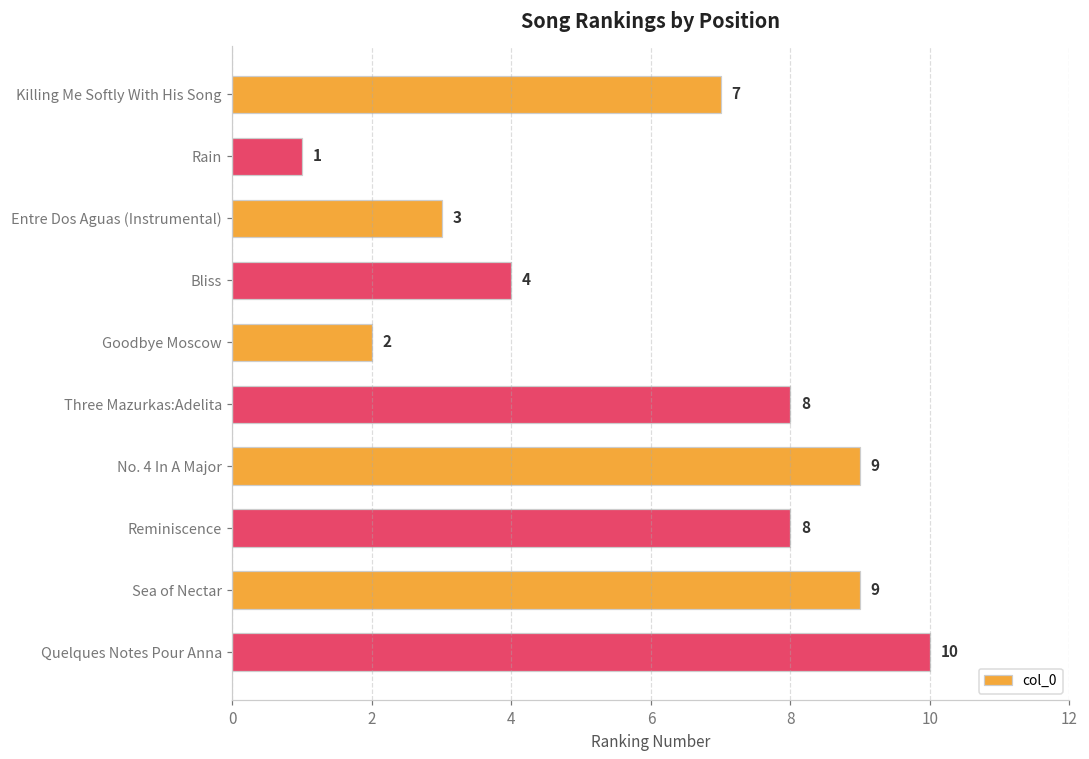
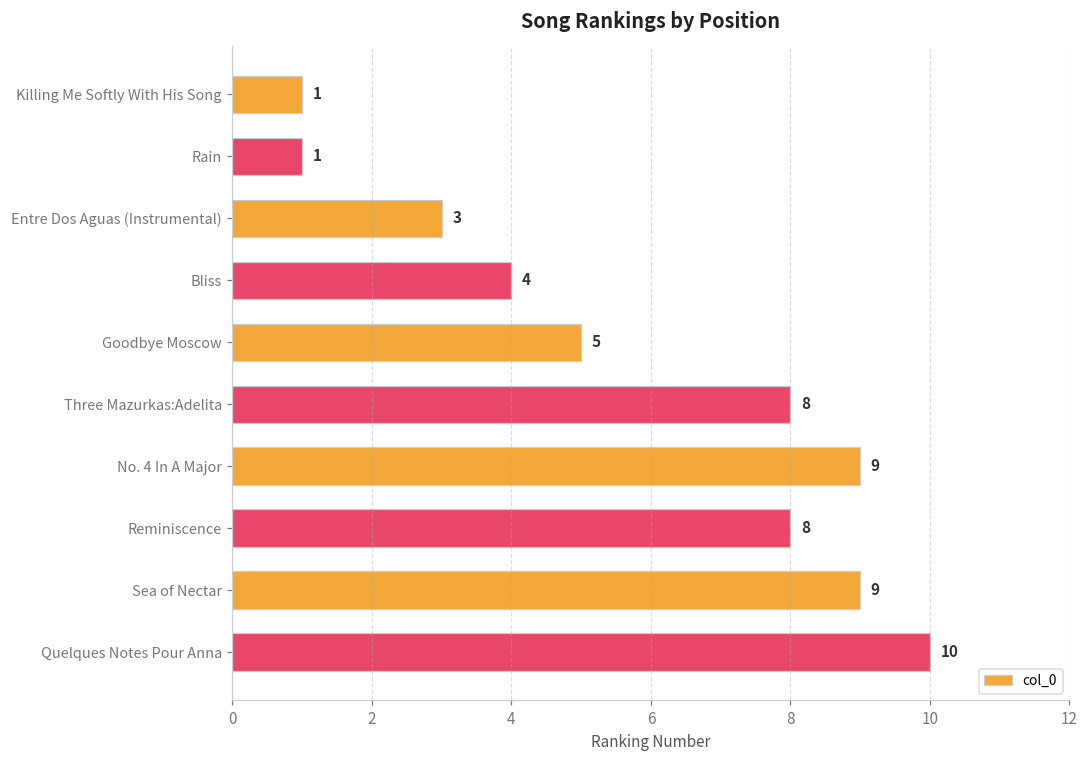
  {
-   "Killing Me Softly With His Song": 7,
+   "Killing Me Softly With His Song": 1,
    "Rain": 1,
    "Entre Dos Aguas (Instrumental)": 3,
    "Bliss": 4,
-   "Goodbye Moscow": 2,
+   "Goodbye Moscow": 5,
    "Three Mazurkas:Adelita": 8,
    "No. 4 In A Major": 9,
    "Reminiscence": 8,
    "Sea of Nectar": 9,
    "Quelques Notes Pour Anna": 10
  }
